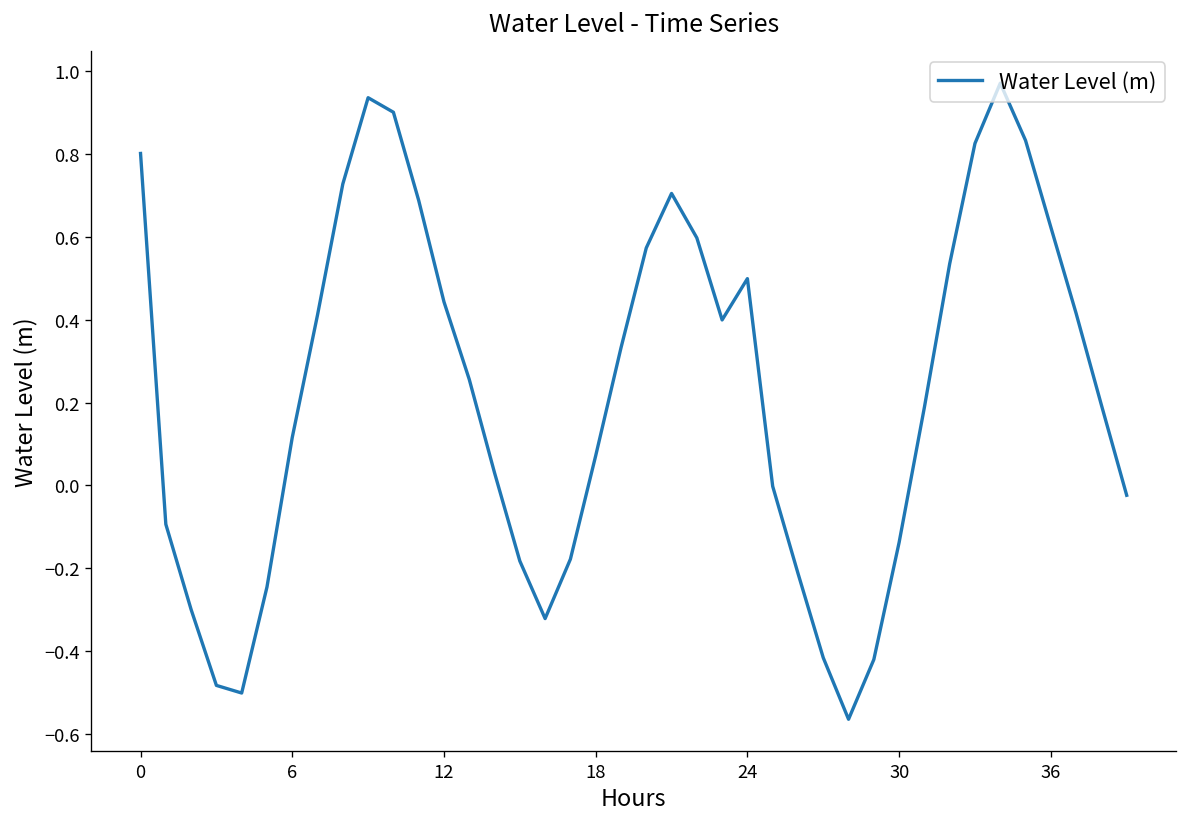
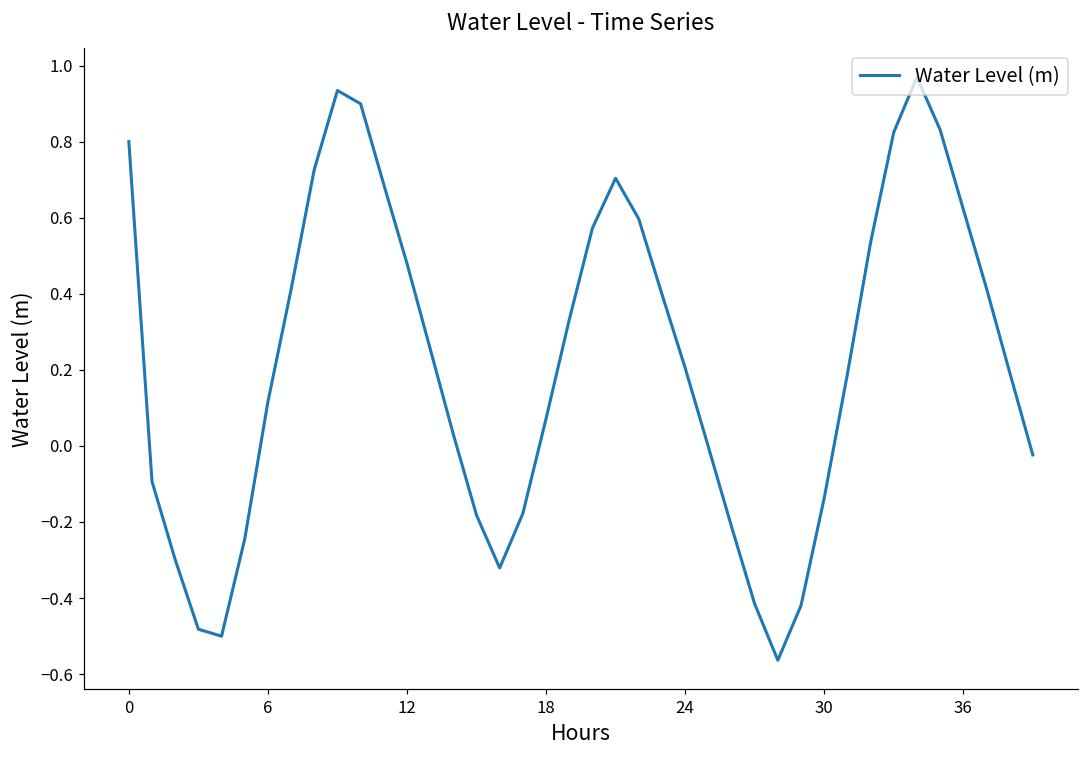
  {
    "0": 0.80,
    "6": 0.12,
-   "12": 0.44,
+   "12": 0.48,
    "18": 0.07,
-   "24": 0.50,
+   "24": 0.21,
    "30": -0.14,
    "36": 0.62
  }
